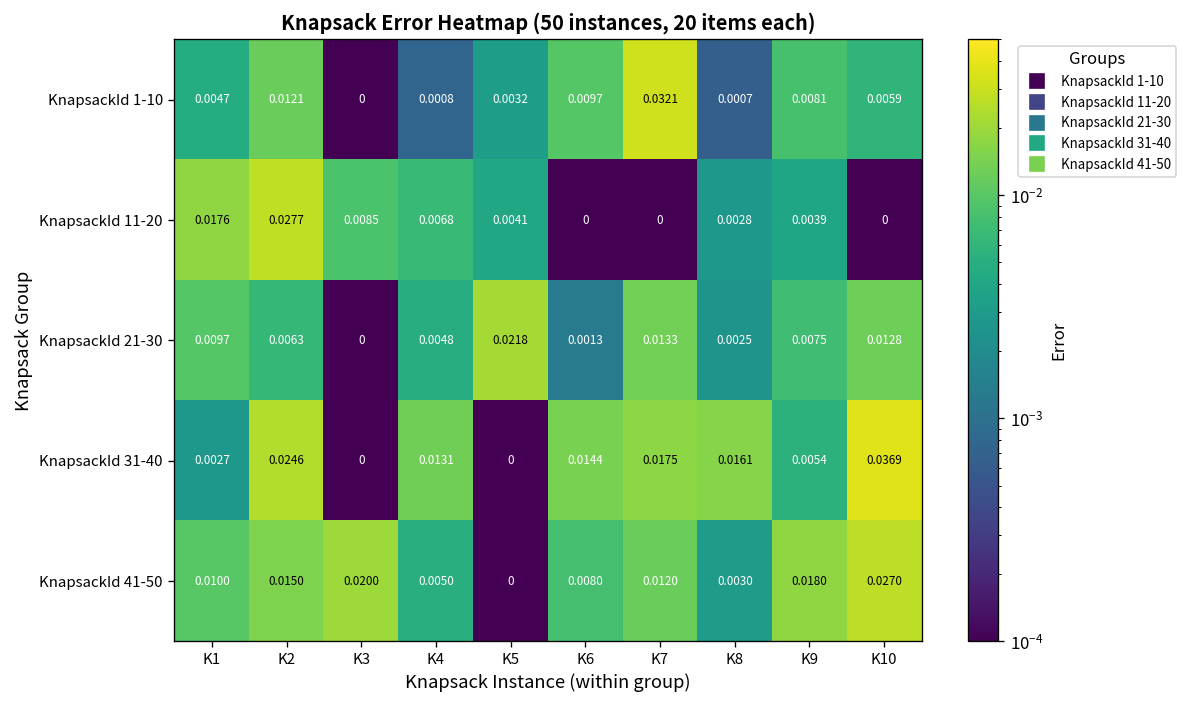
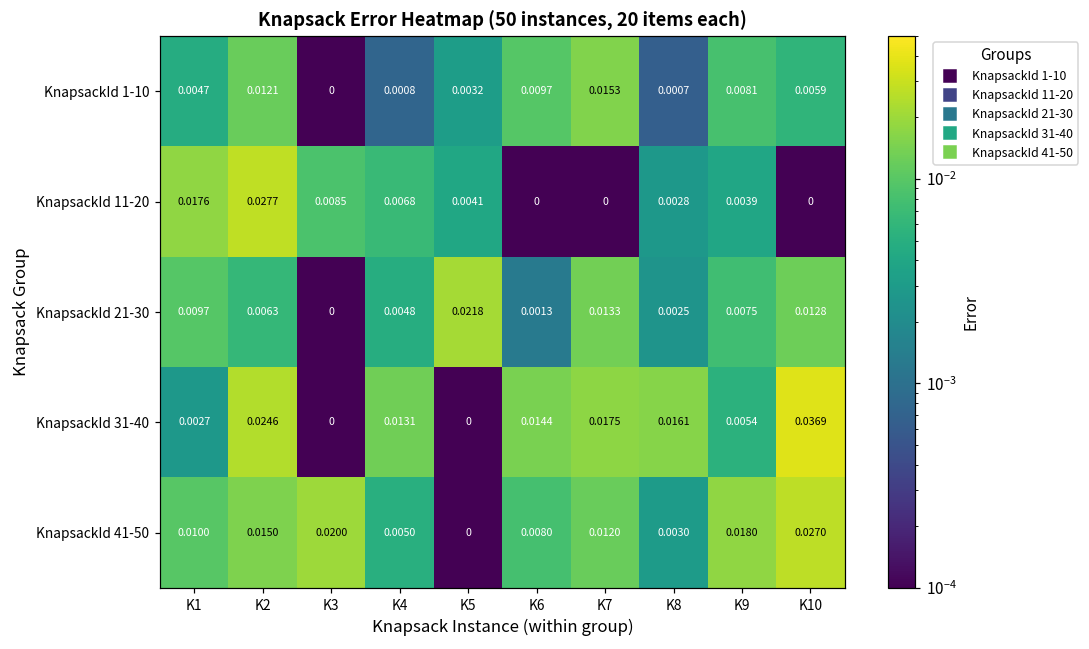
  {
    "KnapsackId 1-10": {
      "K1": 0.0047,
      "K2": 0.0121,
      "K3": 0,
      "K4": 0.0008,
      "K5": 0.0032,
      "K6": 0.0097,
-     "K7": 0.0321,
+     "K7": 0.0153,
      "K8": 0.0007,
      "K9": 0.0081,
      "K10": 0.0059
    },
    "KnapsackId 11-20": {
      "K1": 0.0176,
      "K2": 0.0277,
      "K3": 0.0085,
      "K4": 0.0068,
      "K5": 0.0041,
      "K6": 0,
      "K7": 0,
      "K8": 0.0028,
      "K9": 0.0039,
      "K10": 0
    },
    "KnapsackId 21-30": {
      "K1": 0.0097,
      "K2": 0.0063,
      "K3": 0,
      "K4": 0.0048,
      "K5": 0.0218,
      "K6": 0.0013,
      "K7": 0.0133,
      "K8": 0.0025,
      "K9": 0.0075,
      "K10": 0.0128
    },
    "KnapsackId 31-40": {
      "K1": 0.0027,
      "K2": 0.0246,
      "K3": 0,
      "K4": 0.0131,
      "K5": 0,
      "K6": 0.0144,
      "K7": 0.0175,
      "K8": 0.0161,
      "K9": 0.0054,
      "K10": 0.0369
    },
    "KnapsackId 41-50": {
      "K1": 0.0100,
      "K2": 0.0150,
      "K3": 0.0200,
      "K4": 0.0050,
      "K5": 0,
      "K6": 0.0080,
      "K7": 0.0120,
      "K8": 0.0030,
      "K9": 0.0180,
      "K10": 0.0270
    }
  }
